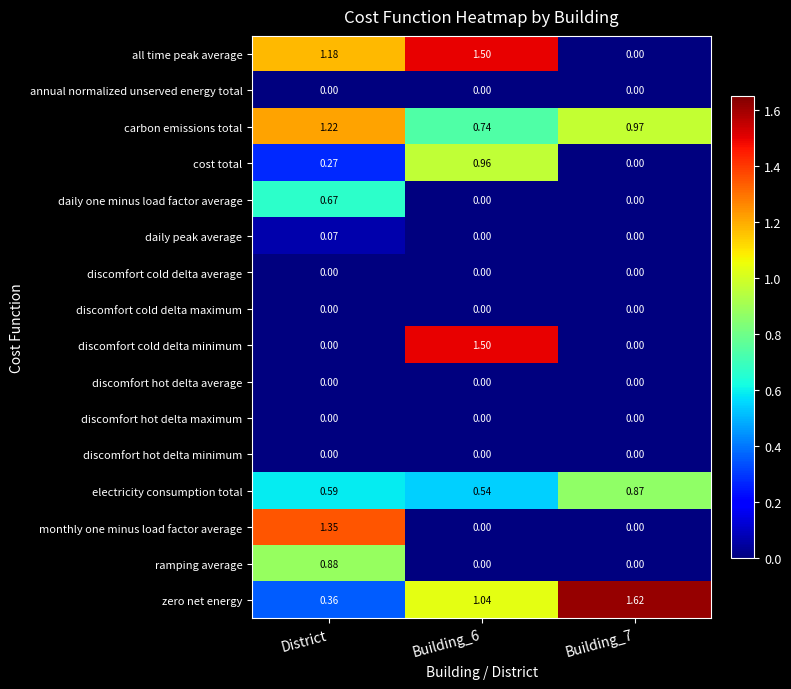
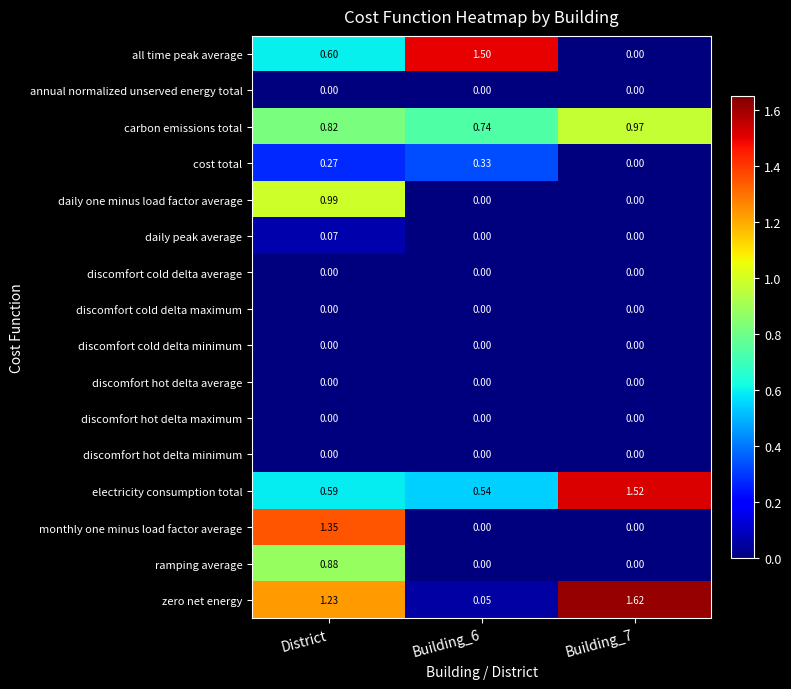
  {
    "all time peak average": {
-     "District": 1.18,
+     "District": 0.60,
      "Building_6": 1.50,
      "Building_7": 0.00
    },
    "annual normalized unserved energy total": {
      "District": 0.00,
      "Building_6": 0.00,
      "Building_7": 0.00
    },
    "carbon emissions total": {
-     "District": 1.22,
+     "District": 0.82,
      "Building_6": 0.74,
      "Building_7": 0.97
    },
    "cost total": {
      "District": 0.27,
-     "Building_6": 0.96,
+     "Building_6": 0.33,
      "Building_7": 0.00
    },
    "daily one minus load factor average": {
-     "District": 0.67,
+     "District": 0.99,
      "Building_6": 0.00,
      "Building_7": 0.00
    },
    "daily peak average": {
      "District": 0.07,
      "Building_6": 0.00,
      "Building_7": 0.00
    },
    "discomfort cold delta average": {
      "District": 0.00,
      "Building_6": 0.00,
      "Building_7": 0.00
    },
    "discomfort cold delta maximum": {
      "District": 0.00,
      "Building_6": 0.00,
      "Building_7": 0.00
    },
    "discomfort cold delta minimum": {
      "District": 0.00,
-     "Building_6": 1.50,
+     "Building_6": 0.00,
      "Building_7": 0.00
    },
    "discomfort hot delta average": {
      "District": 0.00,
      "Building_6": 0.00,
      "Building_7": 0.00
    },
    "discomfort hot delta maximum": {
      "District": 0.00,
      "Building_6": 0.00,
      "Building_7": 0.00
    },
    "discomfort hot delta minimum": {
      "District": 0.00,
      "Building_6": 0.00,
      "Building_7": 0.00
    },
    "electricity consumption total": {
      "District": 0.59,
      "Building_6": 0.54,
-     "Building_7": 0.87
+     "Building_7": 1.52
    },
    "monthly one minus load factor average": {
      "District": 1.35,
      "Building_6": 0.00,
      "Building_7": 0.00
    },
    "ramping average": {
      "District": 0.88,
      "Building_6": 0.00,
      "Building_7": 0.00
    },
    "zero net energy": {
-     "District": 0.36,
-     "Building_6": 1.04,
+     "District": 1.23,
+     "Building_6": 0.05,
      "Building_7": 1.62
    }
  }
